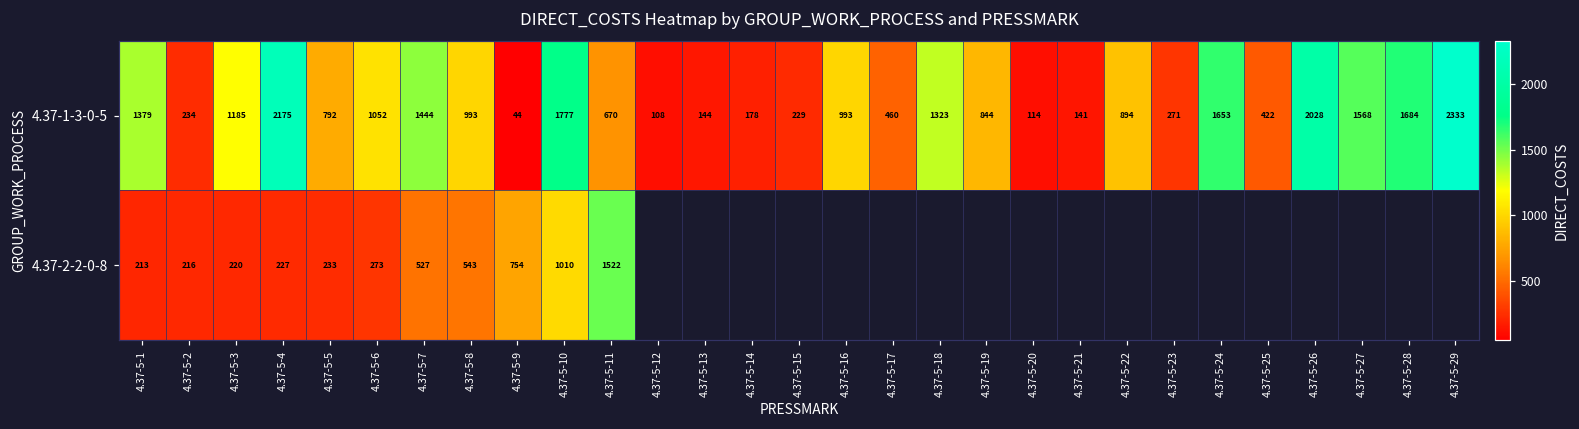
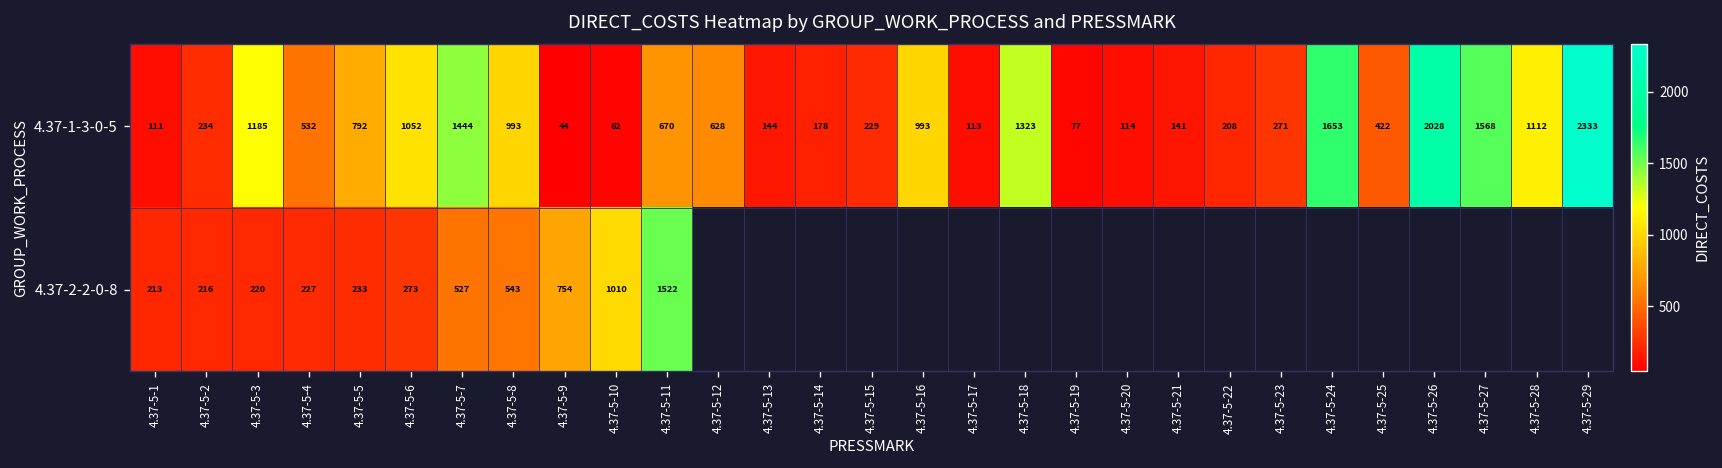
  {
    "4.37-1-3-0-5": {
-     "4.37-5-1": 1379,
+     "4.37-5-1": 111,
      "4.37-5-2": 234,
      "4.37-5-3": 1185,
-     "4.37-5-4": 2175,
+     "4.37-5-4": 532,
      "4.37-5-5": 792,
      "4.37-5-6": 1052,
      "4.37-5-7": 1444,
      "4.37-5-8": 993,
      "4.37-5-9": 44,
-     "4.37-5-10": 1777,
+     "4.37-5-10": 62,
      "4.37-5-11": 670,
-     "4.37-5-12": 108,
+     "4.37-5-12": 628,
      "4.37-5-13": 144,
      "4.37-5-14": 178,
      "4.37-5-15": 229,
      "4.37-5-16": 993,
-     "4.37-5-17": 460,
+     "4.37-5-17": 113,
      "4.37-5-18": 1323,
-     "4.37-5-19": 844,
+     "4.37-5-19": 77,
      "4.37-5-20": 114,
      "4.37-5-21": 141,
-     "4.37-5-22": 894,
+     "4.37-5-22": 208,
      "4.37-5-23": 271,
      "4.37-5-24": 1653,
      "4.37-5-25": 422,
      "4.37-5-26": 2028,
      "4.37-5-27": 1568,
-     "4.37-5-28": 1684,
+     "4.37-5-28": 1112,
      "4.37-5-29": 2333
    },
    "4.37-2-2-0-8": {
      "4.37-5-1": 213,
      "4.37-5-2": 216,
      "4.37-5-3": 220,
      "4.37-5-4": 227,
      "4.37-5-5": 233,
      "4.37-5-6": 273,
      "4.37-5-7": 527,
      "4.37-5-8": 543,
      "4.37-5-9": 754,
      "4.37-5-10": 1010,
      "4.37-5-11": 1522
    }
  }
